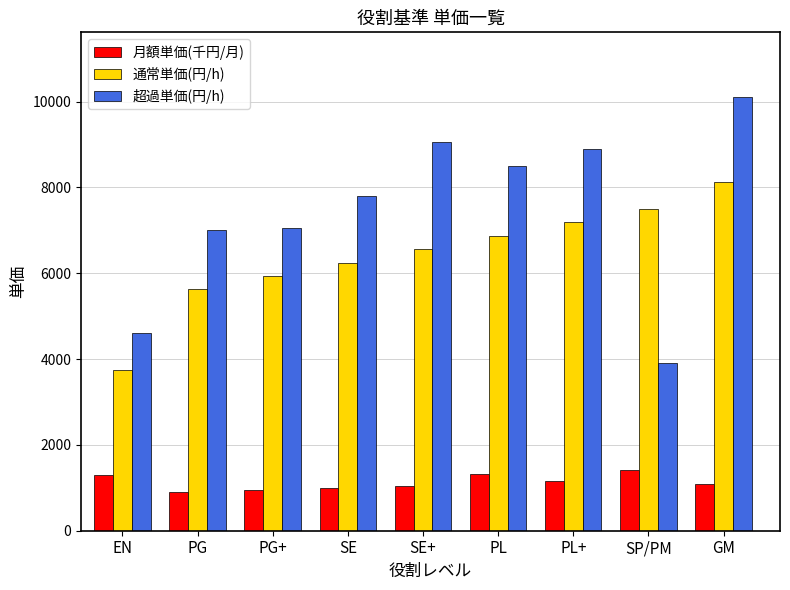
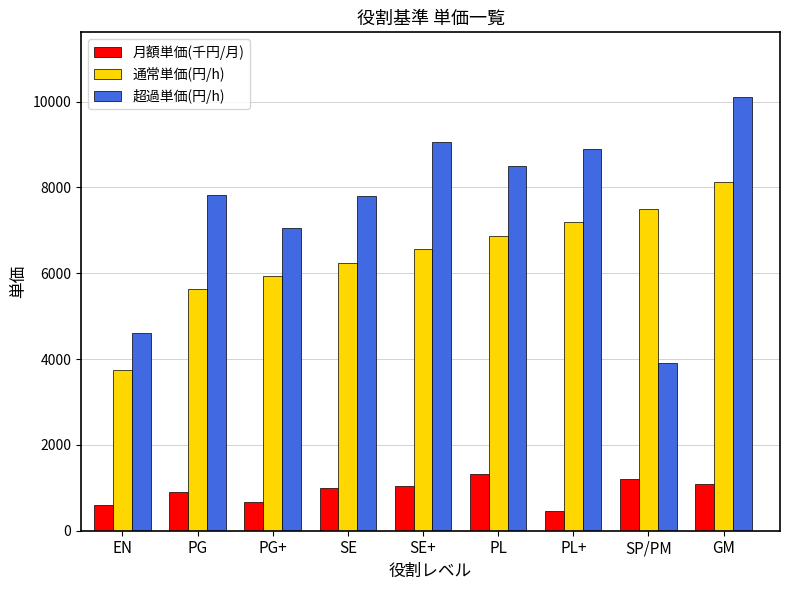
  {
    "月額単価(千円/月)": {
-     "EN": 1300,
+     "EN": 600,
      "PG": 900,
-     "PG+": 1000,
+     "PG+": 700,
      "SE": 1000,
      "SE+": 1100,
      "PL": 1300,
-     "PL+": 1200,
-     "SP/PM": 1400,
+     "PL+": 500,
+     "SP/PM": 1200,
      "GM": 1100
    },
    "通常単価(円/h)": {
      "EN": 3800,
      "PG": 5600,
      "PG+": 5900,
      "SE": 6300,
      "SE+": 6600,
      "PL": 6900,
      "PL+": 7200,
      "SP/PM": 7500,
      "GM": 8100
    },
    "超過単価(円/h)": {
      "EN": 4600,
-     "PG": 7000,
+     "PG": 7800,
      "PG+": 7100,
      "SE": 7800,
      "SE+": 9000,
      "PL": 8500,
      "PL+": 8900,
      "SP/PM": 3900,
      "GM": 10100
    }
  }
